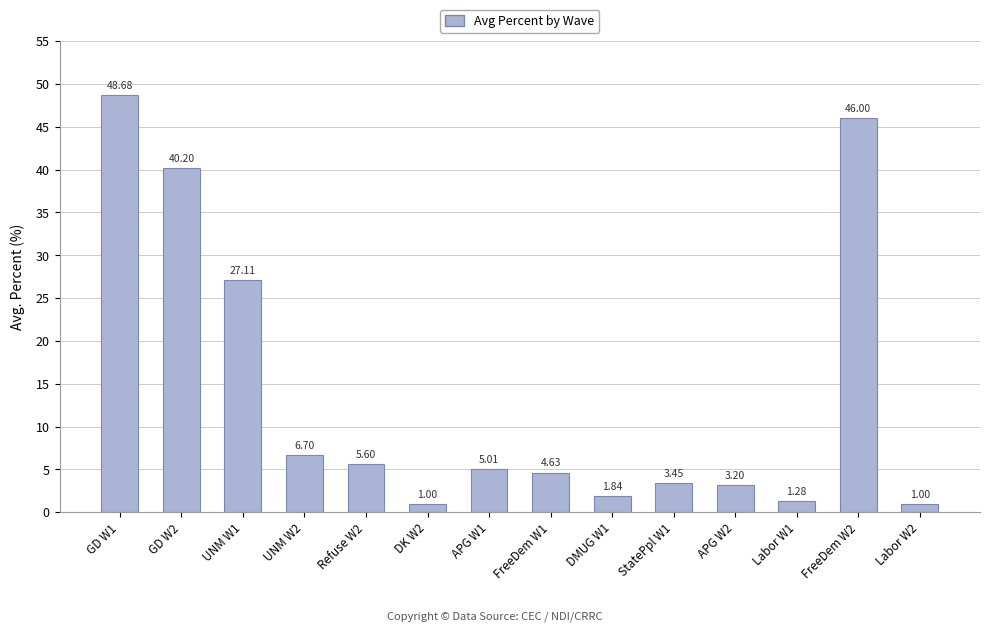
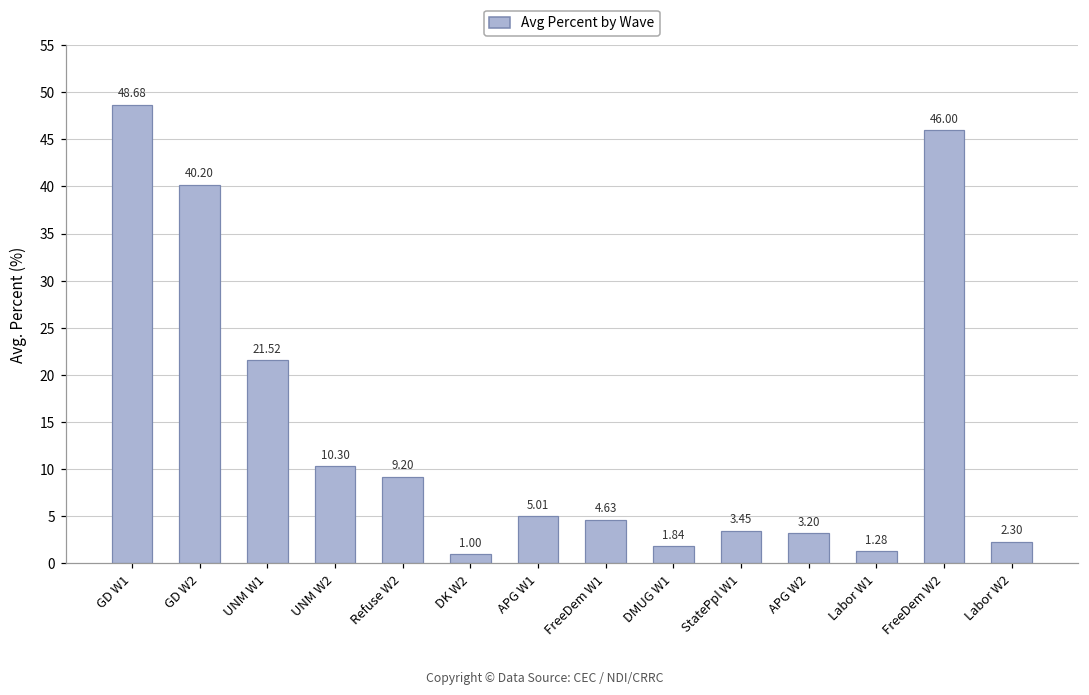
  {
    "GD W1": 48.68,
    "GD W2": 40.20,
-   "UNM W1": 27.11,
-   "UNM W2": 6.70,
-   "Refuse W2": 5.60,
+   "UNM W1": 21.52,
+   "UNM W2": 10.30,
+   "Refuse W2": 9.20,
    "DK W2": 1.00,
    "APG W1": 5.01,
    "FreeDem W1": 4.63,
    "DMUG W1": 1.84,
    "StatePpl W1": 3.45,
    "APG W2": 3.20,
    "Labor W1": 1.28,
    "FreeDem W2": 46.00,
-   "Labor W2": 1.00
+   "Labor W2": 2.30
  }
